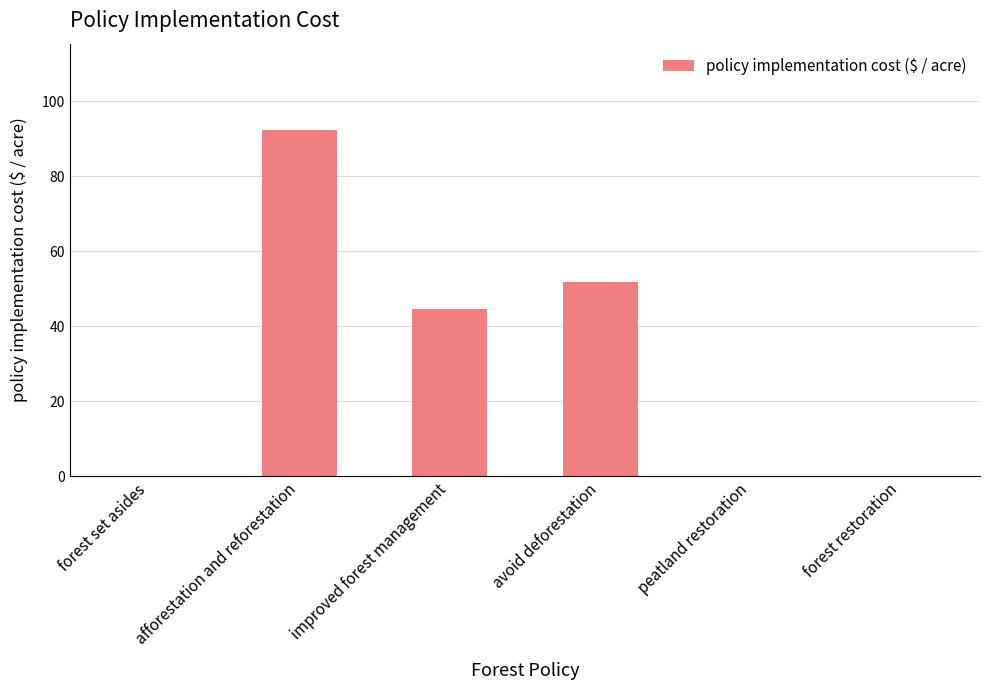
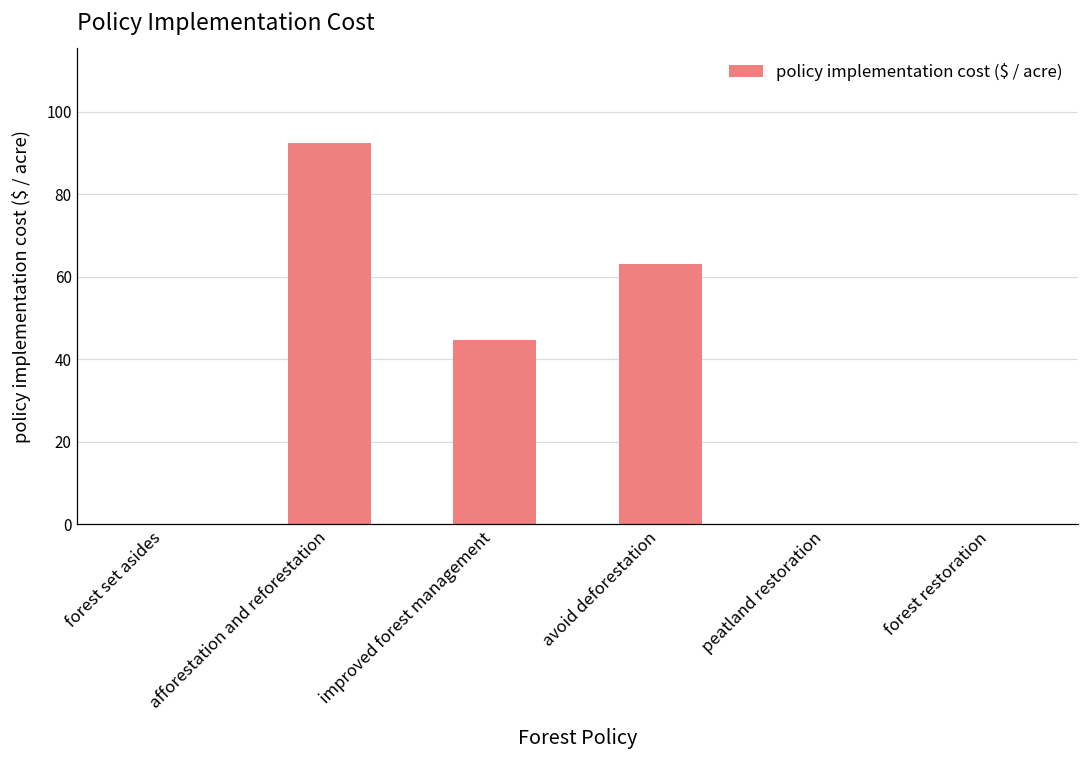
  {
    "forest set asides": 0,
    "afforestation and reforestation": 92,
    "improved forest management": 45,
-   "avoid deforestation": 52,
+   "avoid deforestation": 63,
    "peatland restoration": 0,
    "forest restoration": 0
  }
